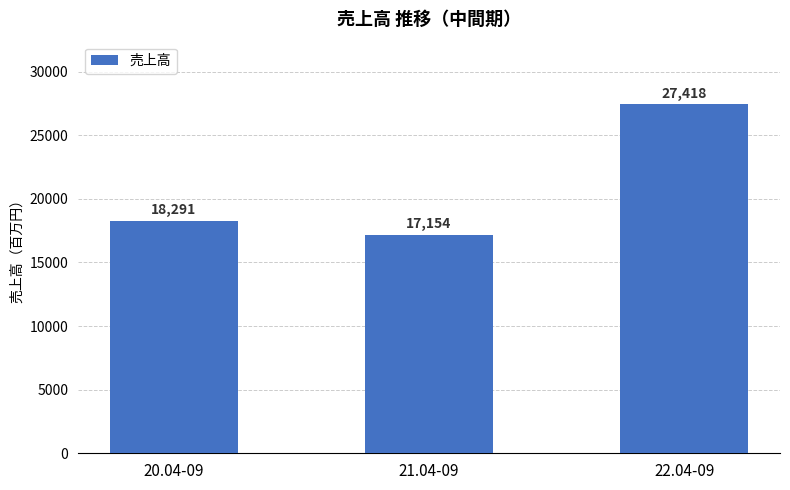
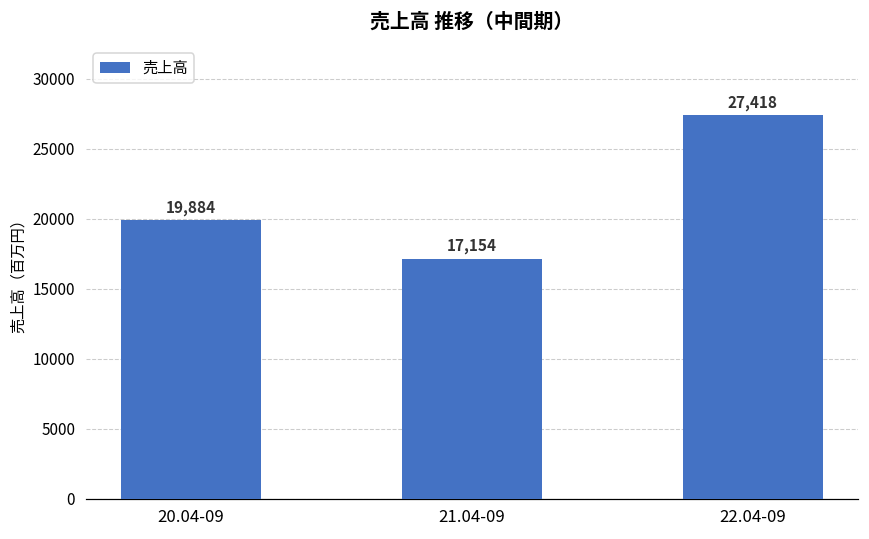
  {
-   "20.04-09": "18,291",
+   "20.04-09": "19,884",
    "21.04-09": "17,154",
    "22.04-09": "27,418"
  }
